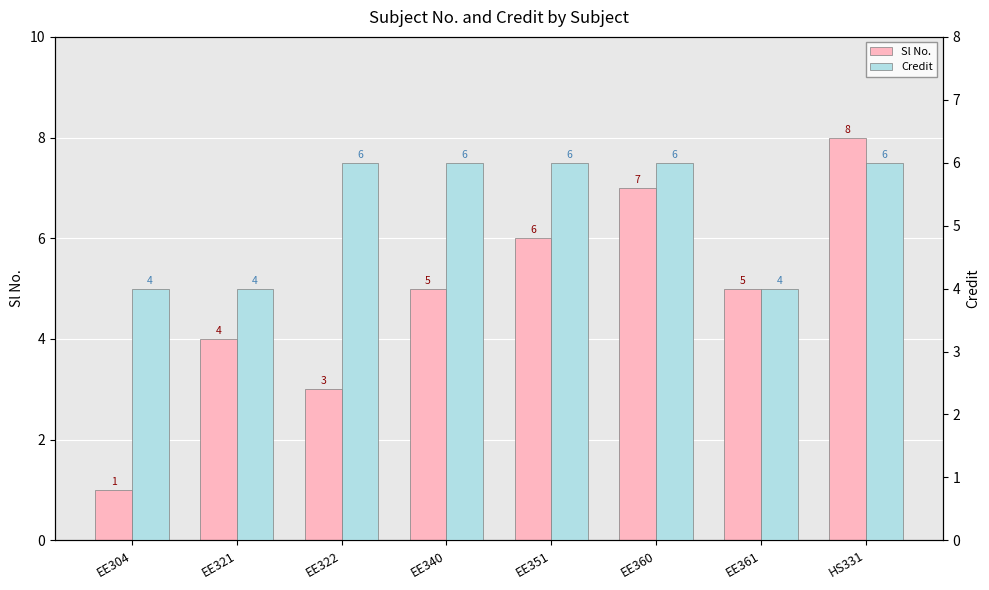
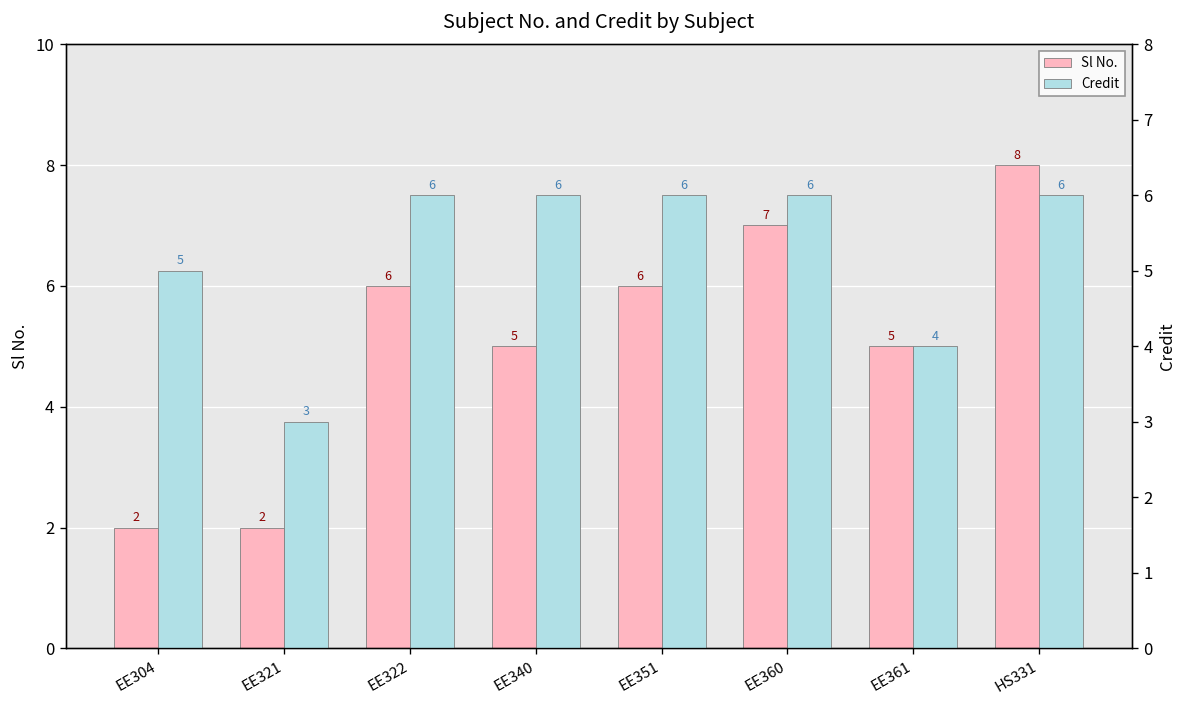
  {
    "Sl No.": {
-     "EE304": 1,
-     "EE321": 4,
-     "EE322": 3,
+     "EE304": 2,
+     "EE321": 2,
+     "EE322": 6,
      "EE340": 5,
      "EE351": 6,
      "EE360": 7,
      "EE361": 5,
      "HS331": 8
    },
    "Credit": {
-     "EE304": 4,
-     "EE321": 4,
+     "EE304": 5,
+     "EE321": 3,
      "EE322": 6,
      "EE340": 6,
      "EE351": 6,
      "EE360": 6,
      "EE361": 4,
      "HS331": 6
    }
  }
